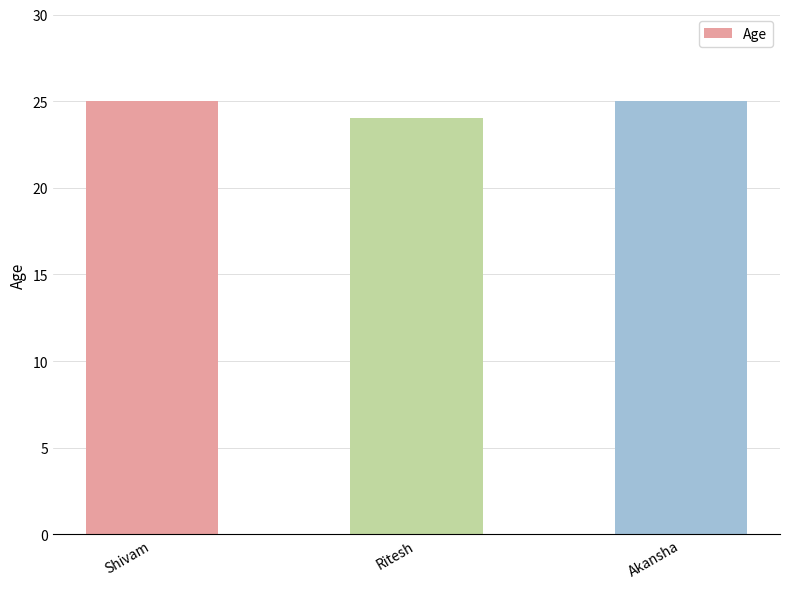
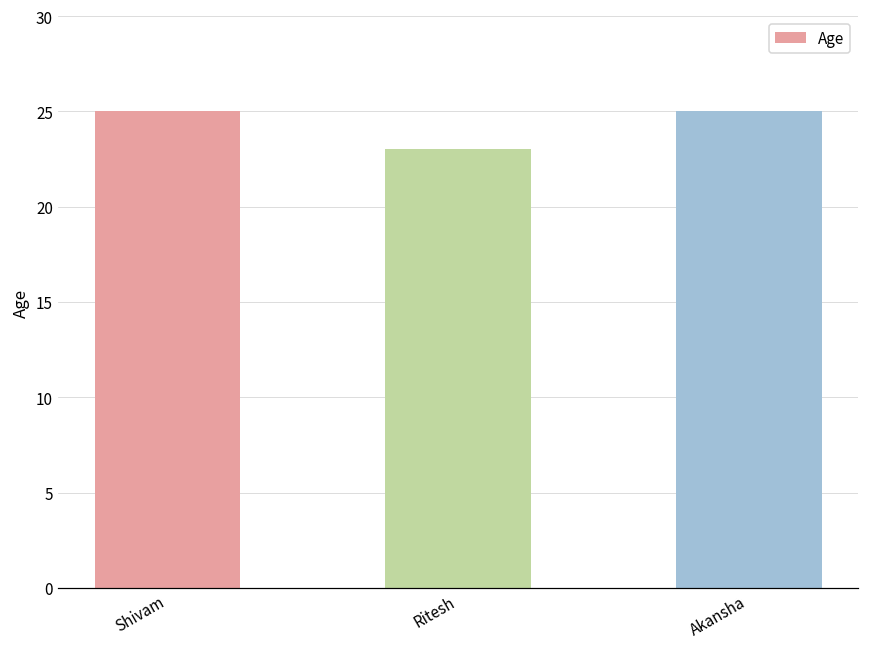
  {
    "Shivam": 25,
-   "Ritesh": 24,
+   "Ritesh": 23,
    "Akansha": 25
  }
